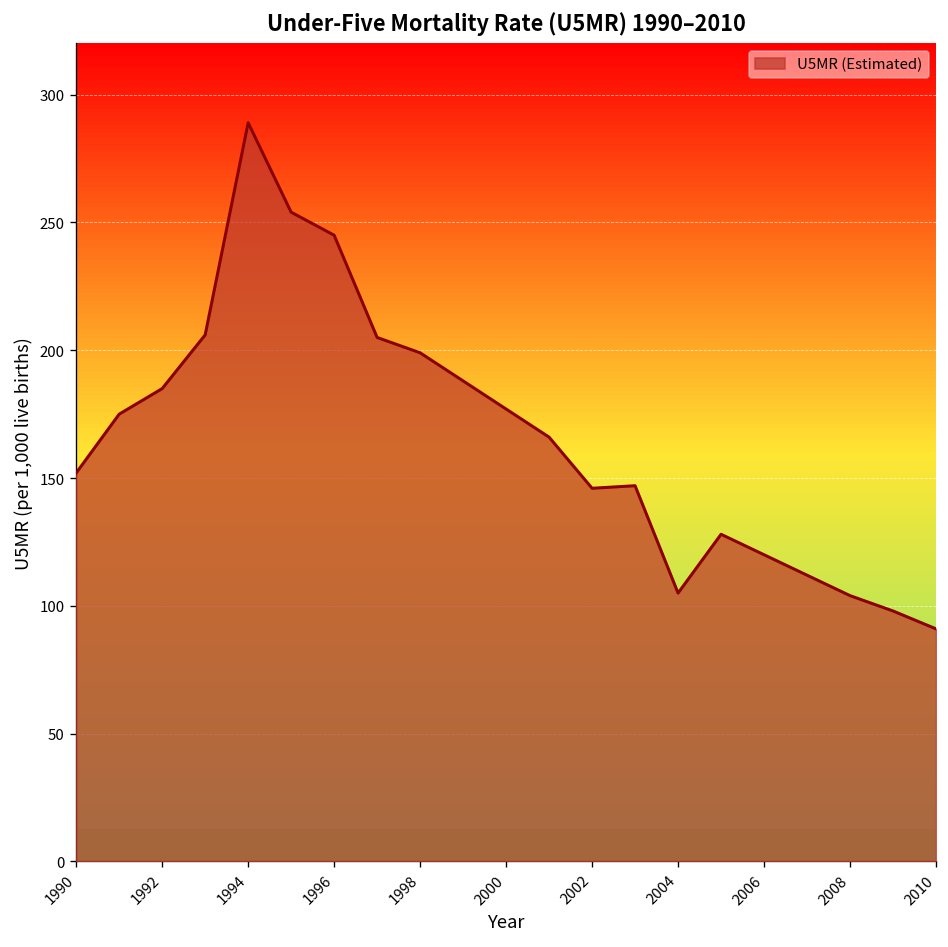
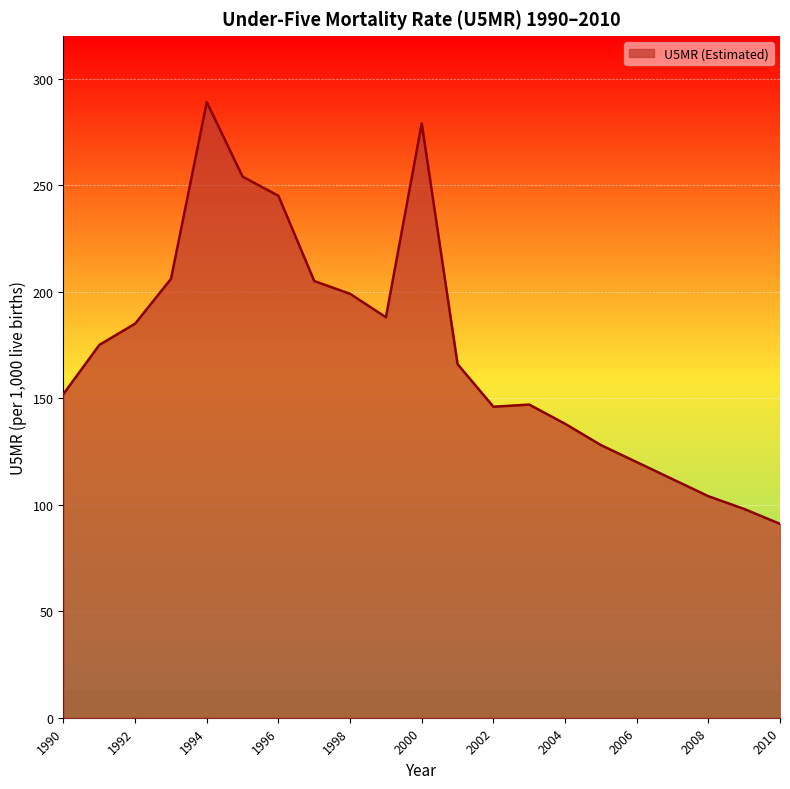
  {
    "1990": 152,
    "1992": 185,
    "1994": 289,
    "1996": 245,
    "1998": 199,
-   "2000": 177,
+   "2000": 279,
    "2002": 146,
-   "2004": 105,
+   "2004": 138,
    "2006": 120,
    "2008": 104,
    "2010": 91
  }
